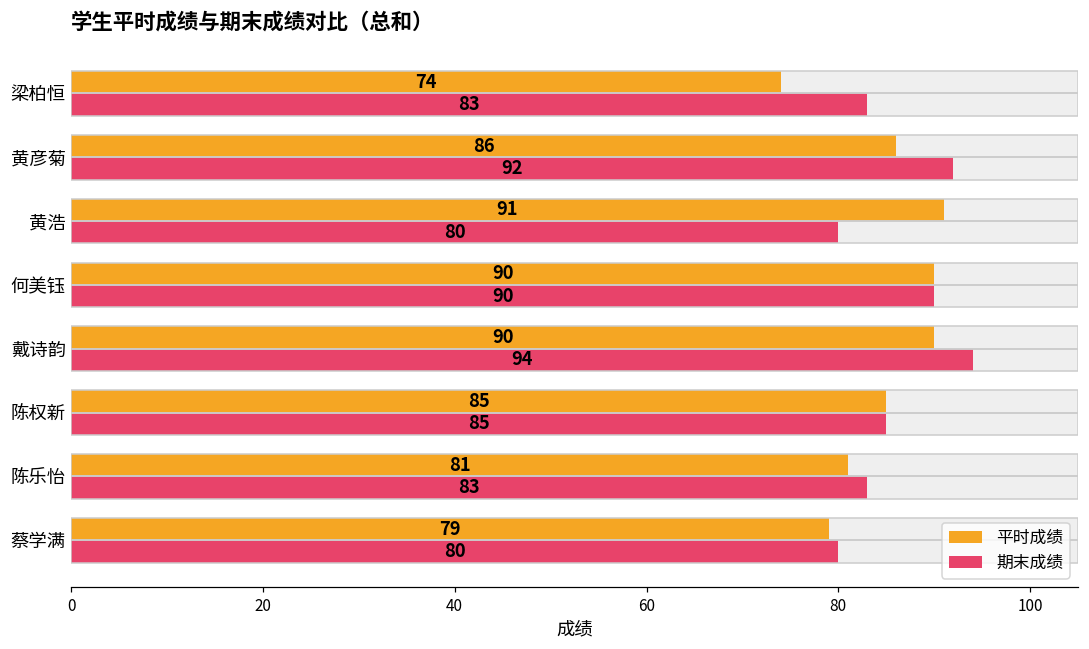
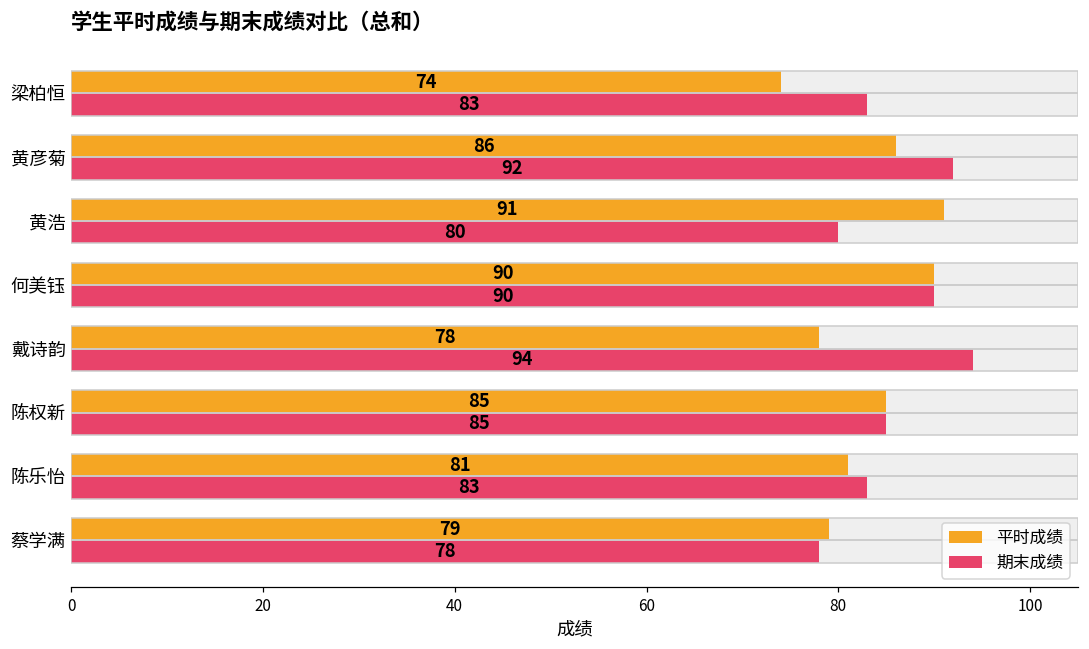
  {
    "平时成绩": {
-     "戴诗韵": 90
+     "戴诗韵": 78
    },
    "期末成绩": {
-     "蔡学满": 80
+     "蔡学满": 78
    }
  }
